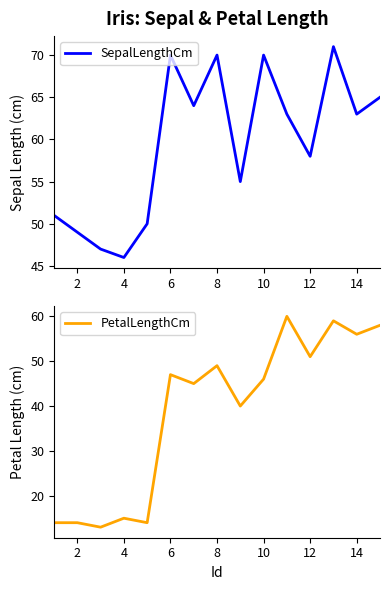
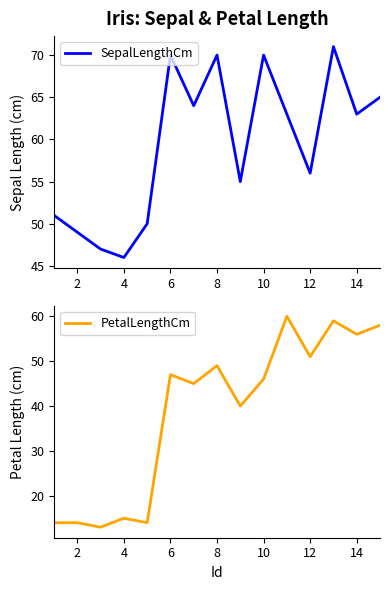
  {
    "Iris: Sepal & Petal Length": {
      "2": 49,
      "4": 46,
      "8": 70,
      "10": 70,
-     "12": 58,
+     "12": 56,
      "14": 63
    }
  }
